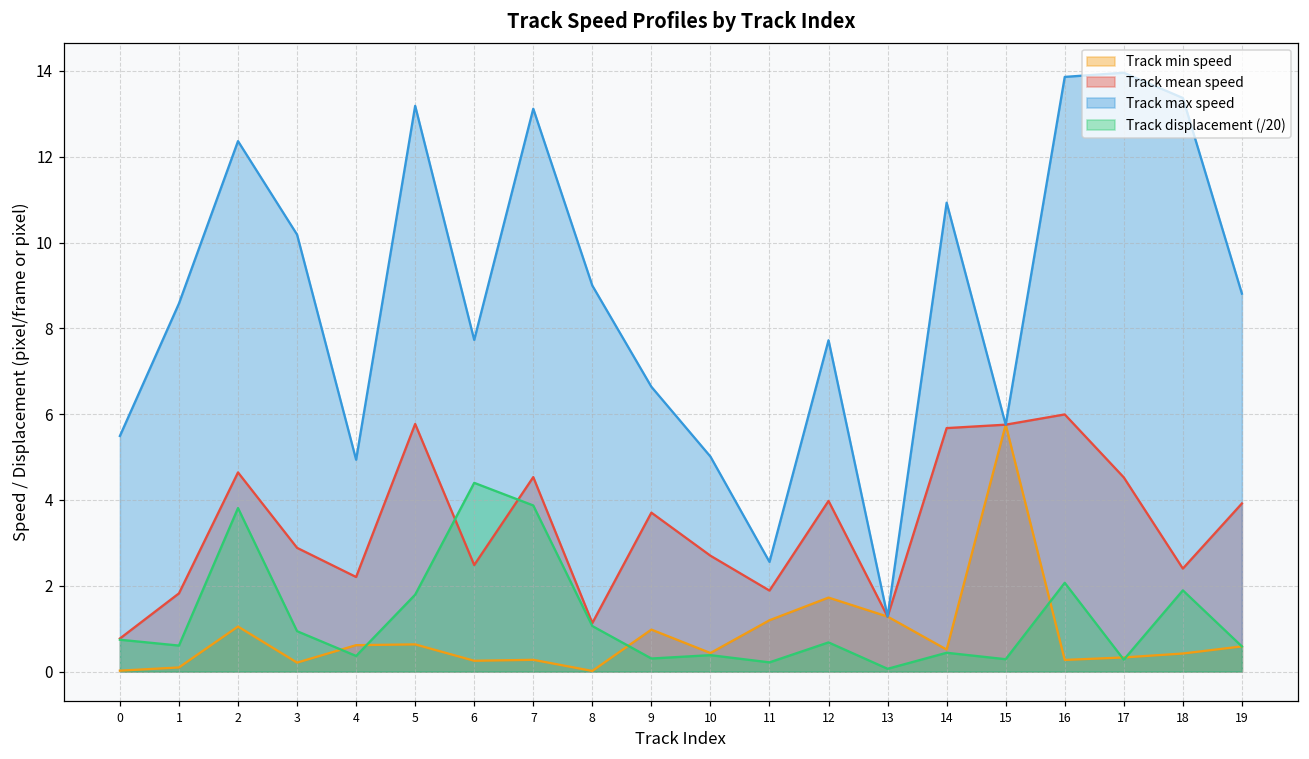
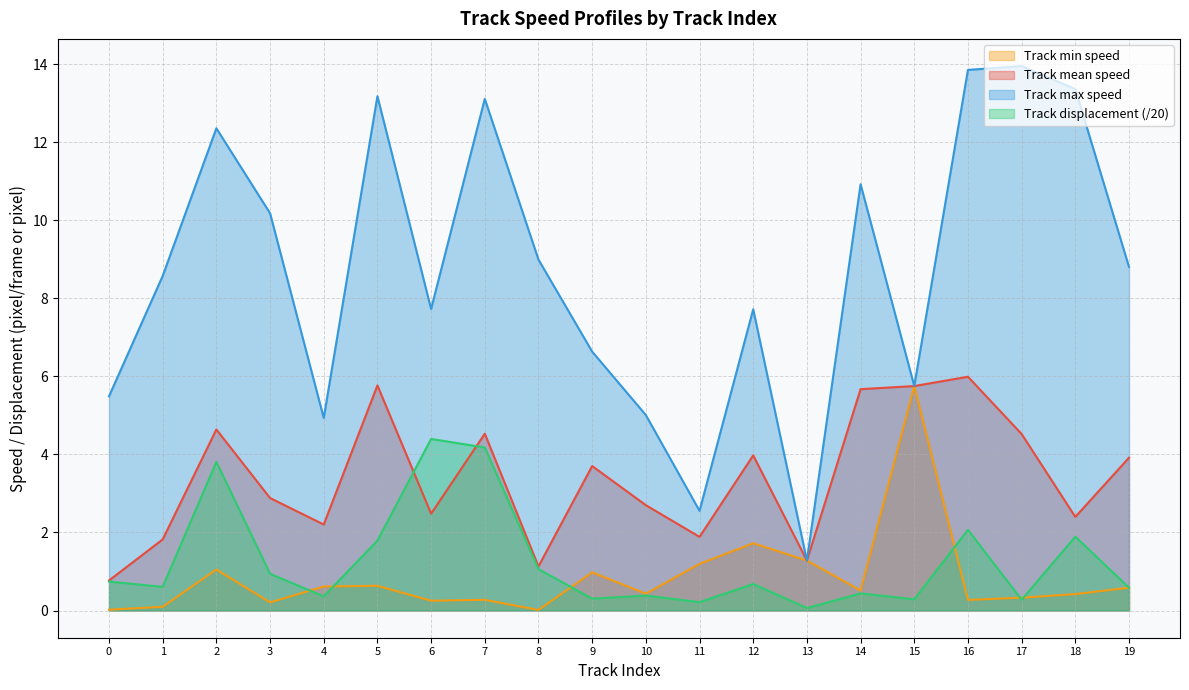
  {
    "Track max speed": {
      "0": 5.5,
      "1": 8.6,
      "2": 12.4,
      "3": 10.2,
      "4": 4.9,
      "5": 13.2,
      "6": 7.7,
      "7": 13.1,
      "8": 9.0,
      "9": 6.6,
      "10": 5.0,
      "11": 2.6,
      "12": 7.7,
      "14": 10.9,
      "16": 13.9,
      "19": 8.8
    },
    "Track displacement (/20)": {
      "1": 0.6,
      "2": 3.8,
      "3": 0.9,
      "4": 0.4,
      "5": 1.8,
      "6": 4.4,
-     "7": 3.9,
+     "7": 4.2,
      "8": 1.1,
      "9": 0.3,
      "11": 0.2,
      "12": 0.7,
      "13": 0.1,
      "14": 0.4,
      "15": 0.3,
      "16": 2.1,
      "18": 1.9
    }
  }
